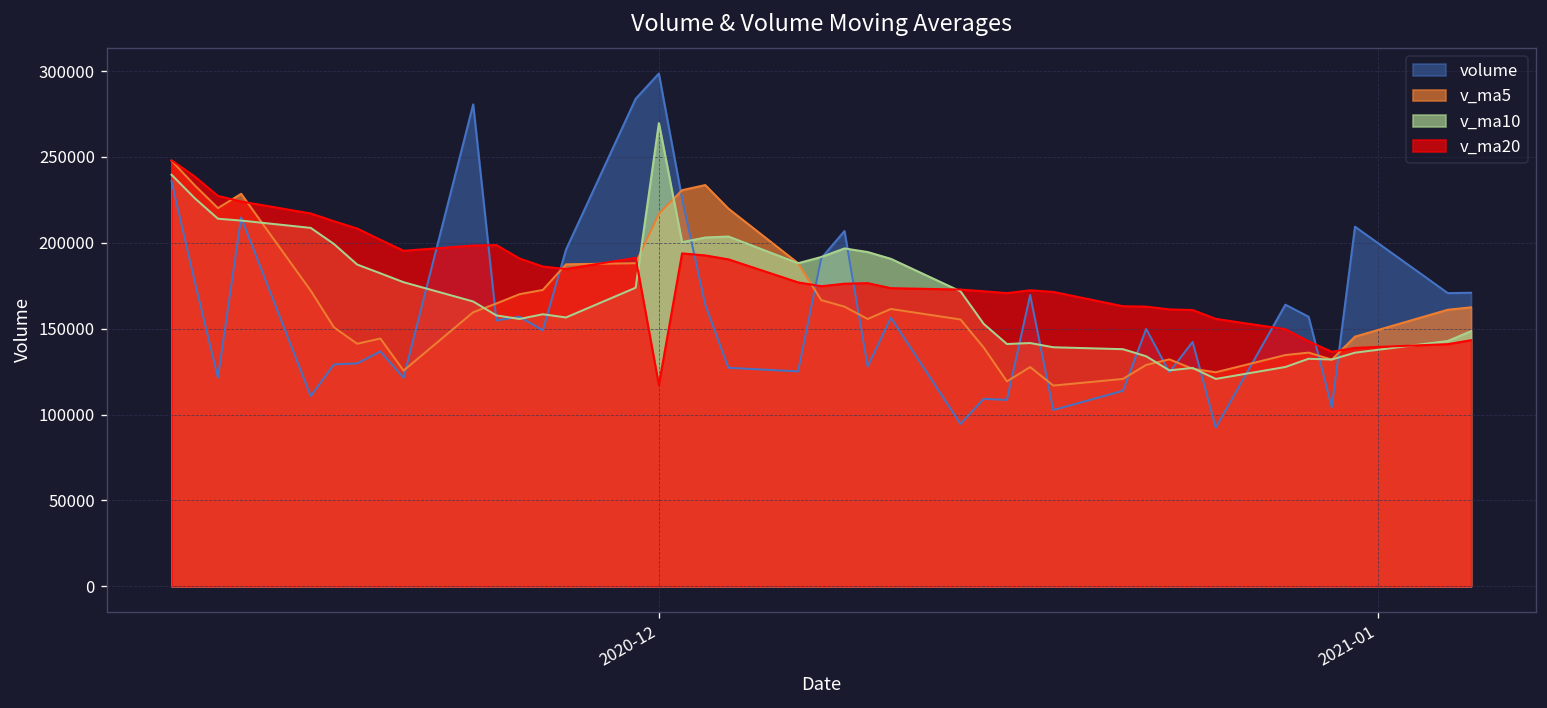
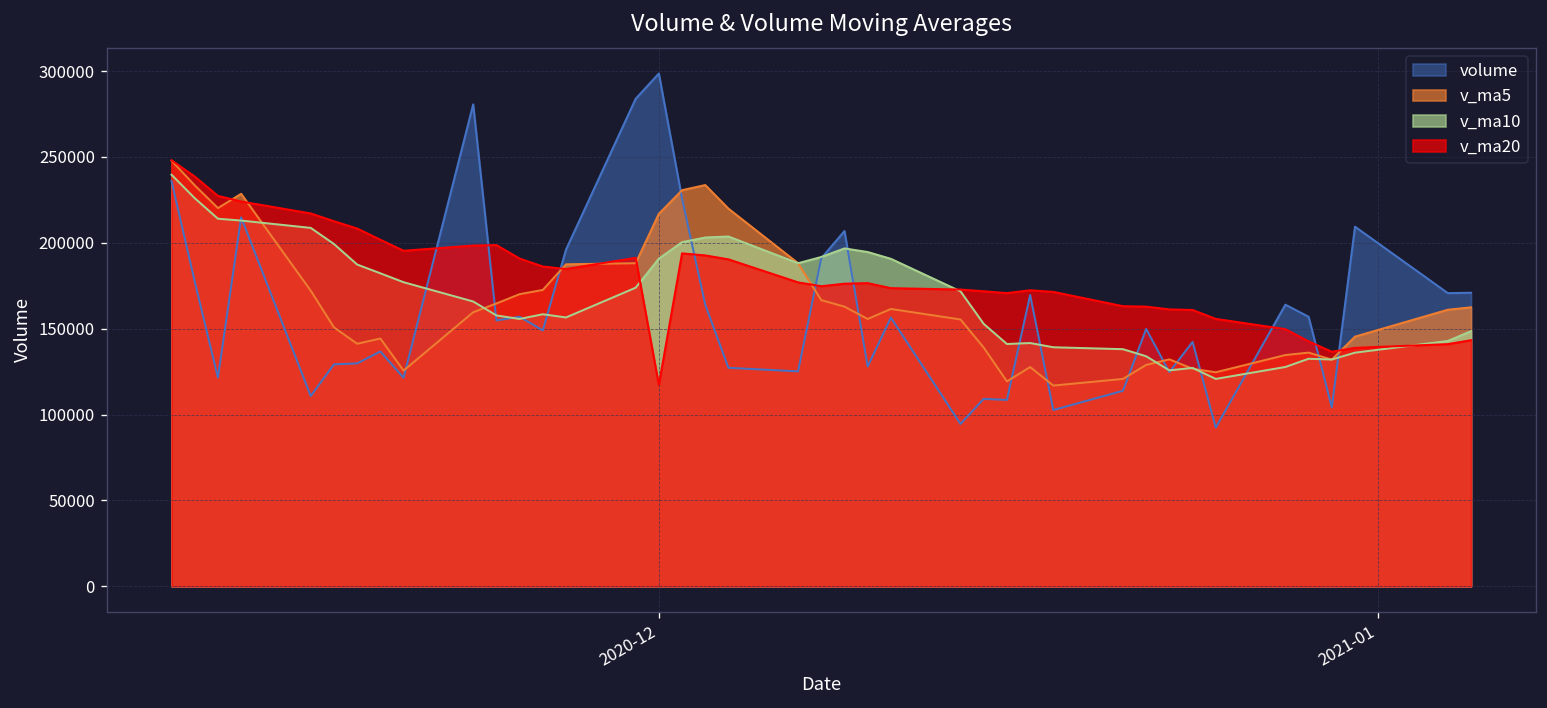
  {
    "volume": {
      "2020-12": 299000
    },
    "v_ma5": {
      "2020-12": 217000
    },
    "v_ma10": {
-     "2020-12": 270000
+     "2020-12": 191000
    },
    "v_ma20": {
      "2020-12": 117000
    }
  }
